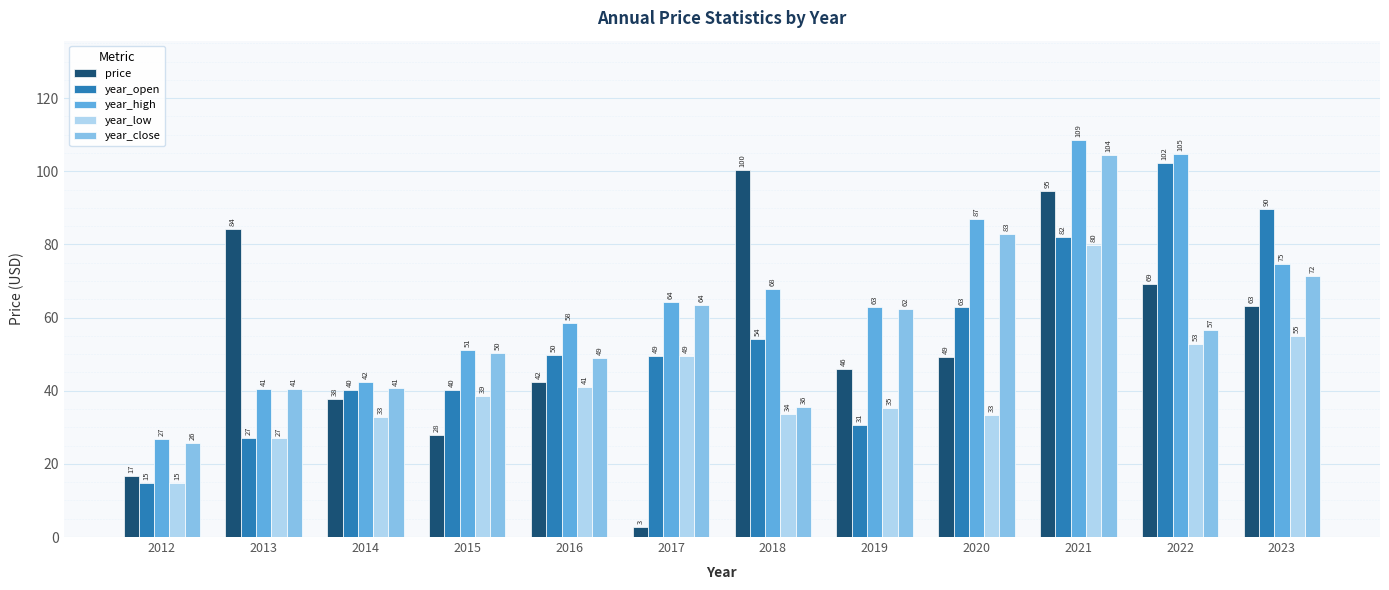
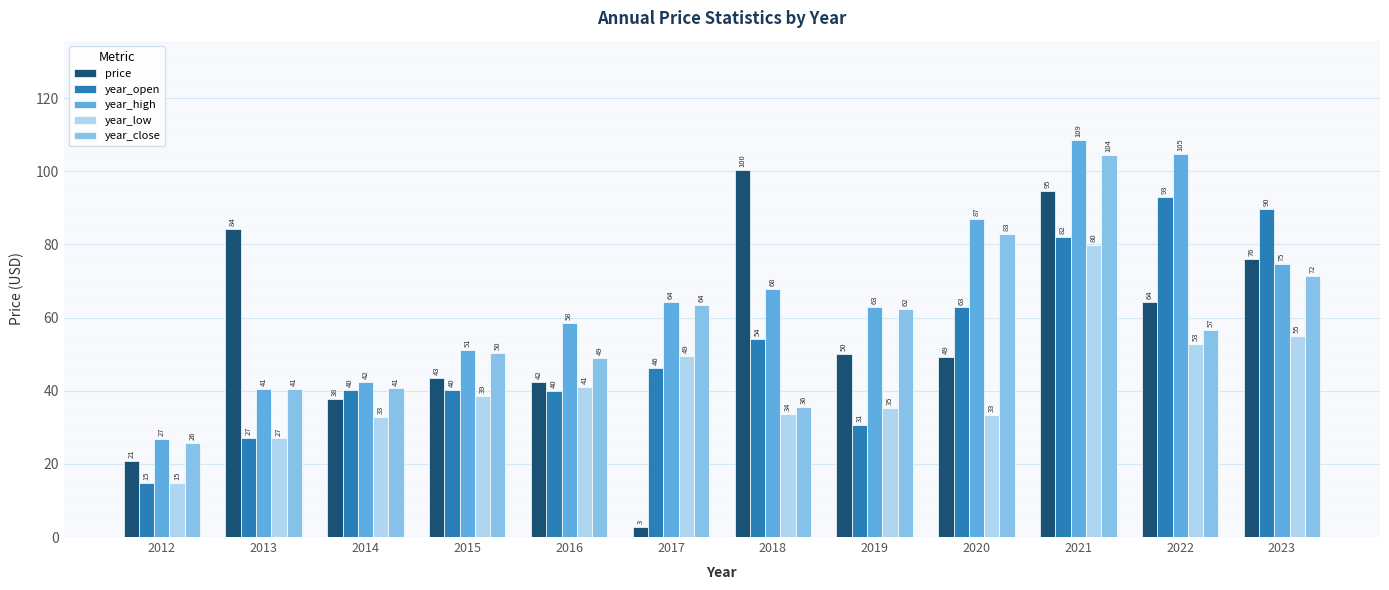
  {
    "price": {
-     "2012": 17,
+     "2012": 21,
      "2013": 84,
      "2014": 38,
-     "2015": 28,
+     "2015": 43,
      "2016": 42,
      "2017": 3,
      "2018": 100,
-     "2019": 46,
+     "2019": 50,
      "2020": 49,
      "2021": 95,
-     "2022": 69,
-     "2023": 63
+     "2022": 64,
+     "2023": 76
    },
    "year_open": {
      "2012": 15,
      "2013": 27,
      "2014": 40,
      "2015": 40,
-     "2016": 50,
-     "2017": 49,
+     "2016": 40,
+     "2017": 46,
      "2018": 54,
      "2019": 31,
      "2020": 63,
      "2021": 82,
-     "2022": 102,
+     "2022": 93,
      "2023": 90
    }
  }
